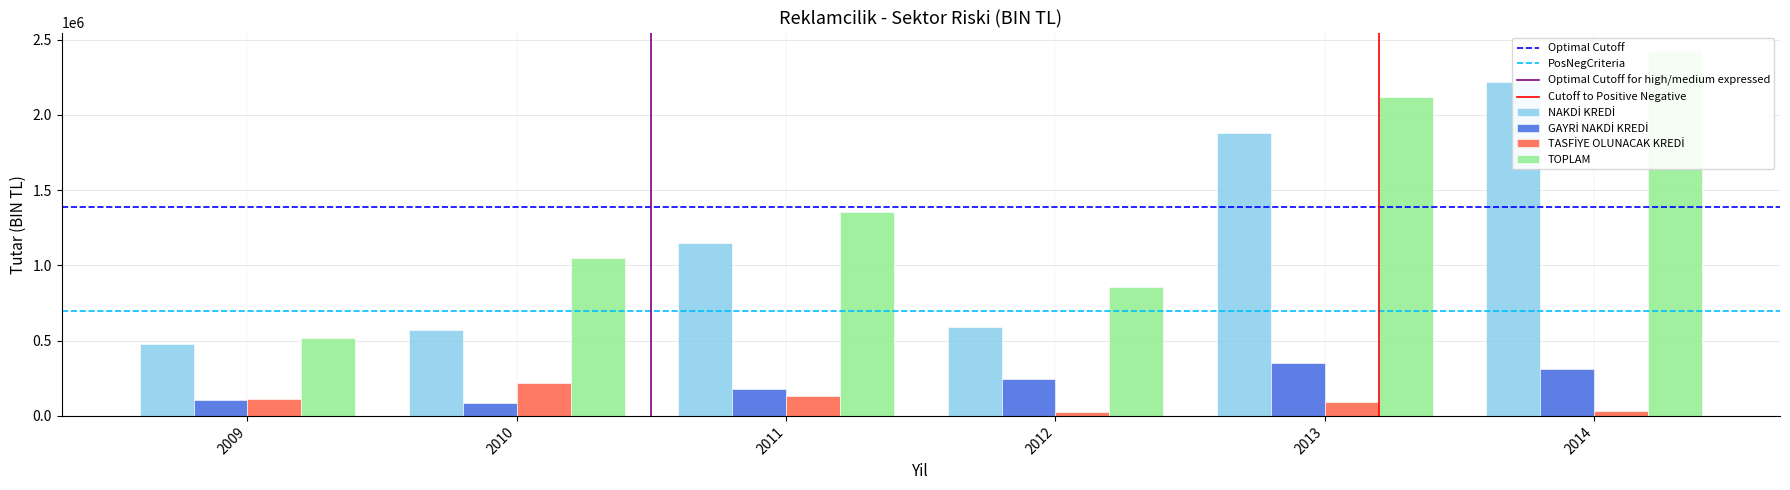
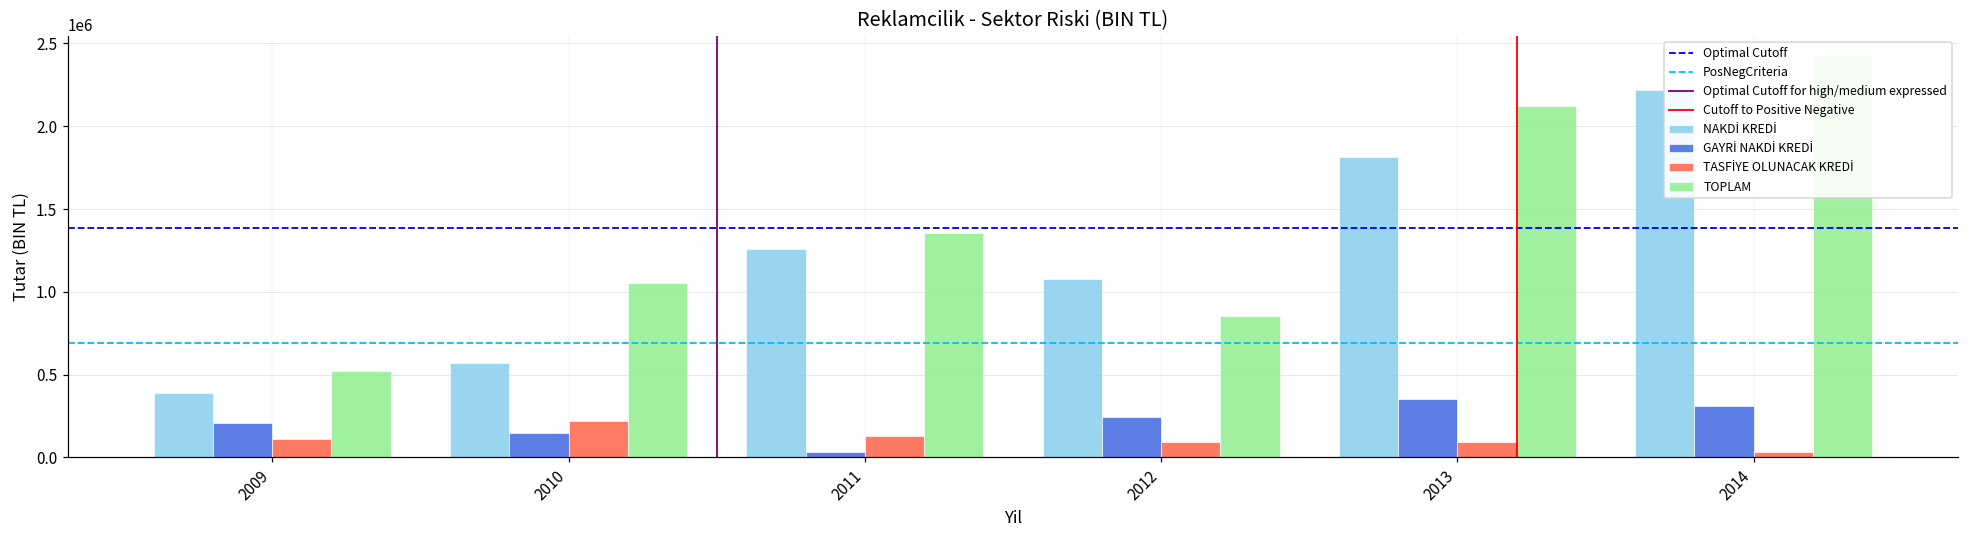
  {
    "NAKDİ KREDİ": {
-     "2009": 480000,
+     "2009": 390000,
      "2010": 570000,
-     "2011": 1150000,
-     "2012": 590000,
-     "2013": 1880000
+     "2011": 1260000,
+     "2012": 1080000,
+     "2013": 1810000
    },
    "GAYRİ NAKDİ KREDİ": {
-     "2009": 110000,
-     "2010": 80000,
-     "2011": 180000,
+     "2009": 210000,
+     "2010": 150000,
+     "2011": 30000,
      "2012": 240000,
      "2013": 350000,
      "2014": 310000
    },
    "TASFİYE OLUNACAK KREDİ": {
      "2009": 110000,
      "2010": 220000,
      "2011": 130000,
-     "2012": 30000,
+     "2012": 90000,
      "2013": 90000,
      "2014": 30000
    },
    "TOPLAM": {
      "2009": 520000,
      "2010": 1050000,
      "2011": 1350000,
      "2012": 860000,
      "2013": 2120000
    }
  }
